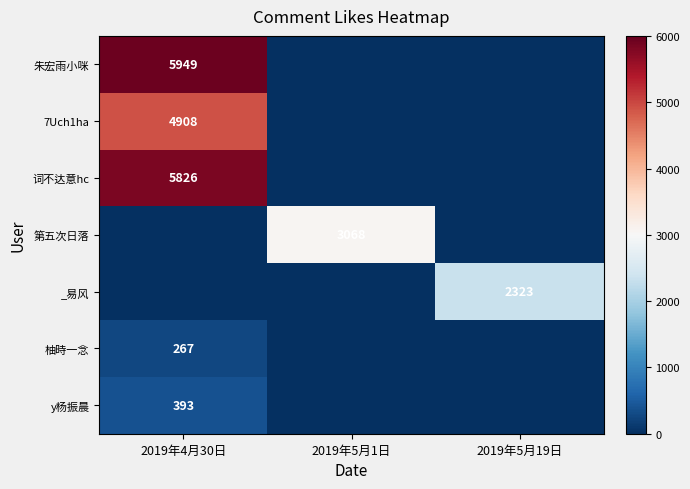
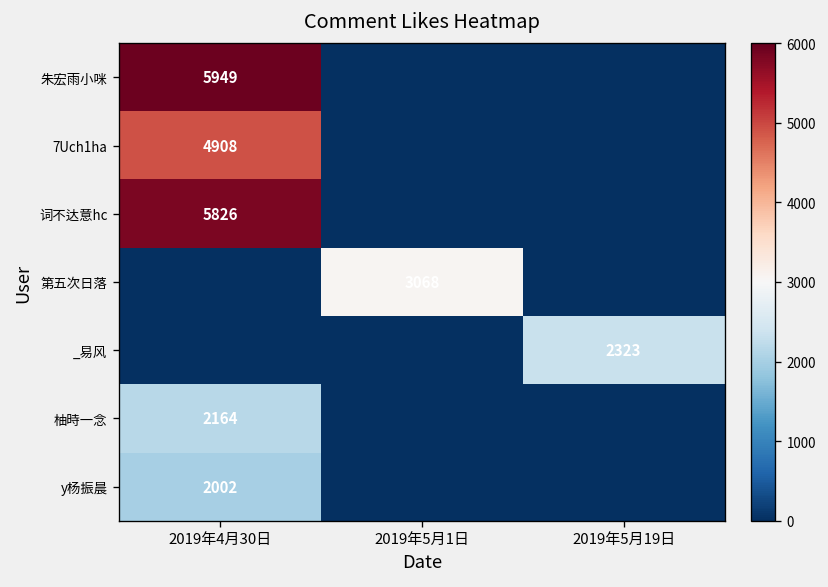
  {
    "朱宏雨小咪": {
      "2019年4月30日": 5949
    },
    "7Uch1ha": {
      "2019年4月30日": 4908
    },
    "词不达意hc": {
      "2019年4月30日": 5826
    },
    "_易风": {
      "2019年5月19日": 2323
    },
    "柚時一念": {
-     "2019年4月30日": 267
+     "2019年4月30日": 2164
    },
    "y杨振晨": {
-     "2019年4月30日": 393
+     "2019年4月30日": 2002
    }
  }
